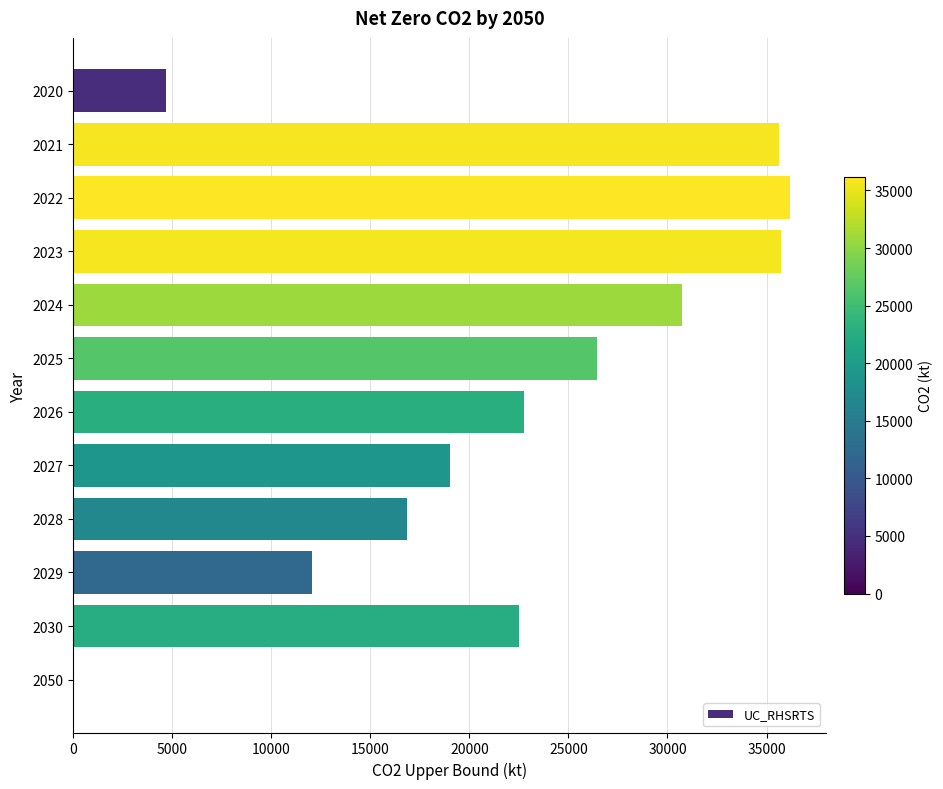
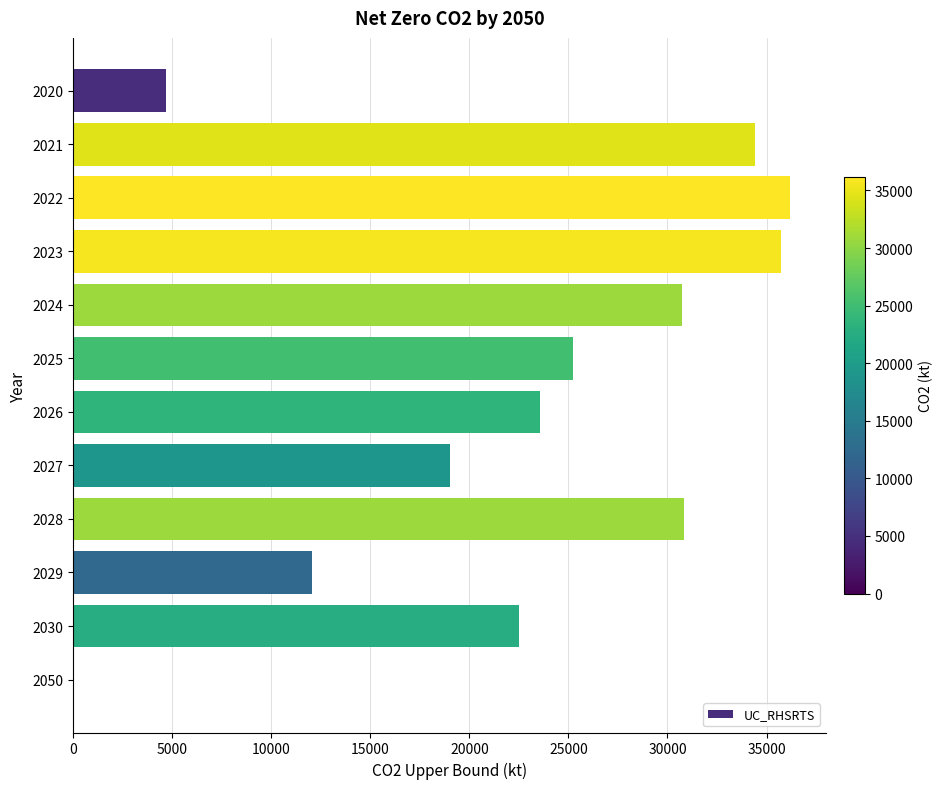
  {
    "2020": 4700,
-   "2021": 35600,
+   "2021": 34400,
    "2022": 36200,
    "2023": 35700,
    "2024": 30700,
-   "2025": 26500,
-   "2026": 22800,
+   "2025": 25200,
+   "2026": 23600,
    "2027": 19000,
-   "2028": 16900,
+   "2028": 30800,
    "2029": 12100,
    "2030": 22500,
    "2050": 0
  }
